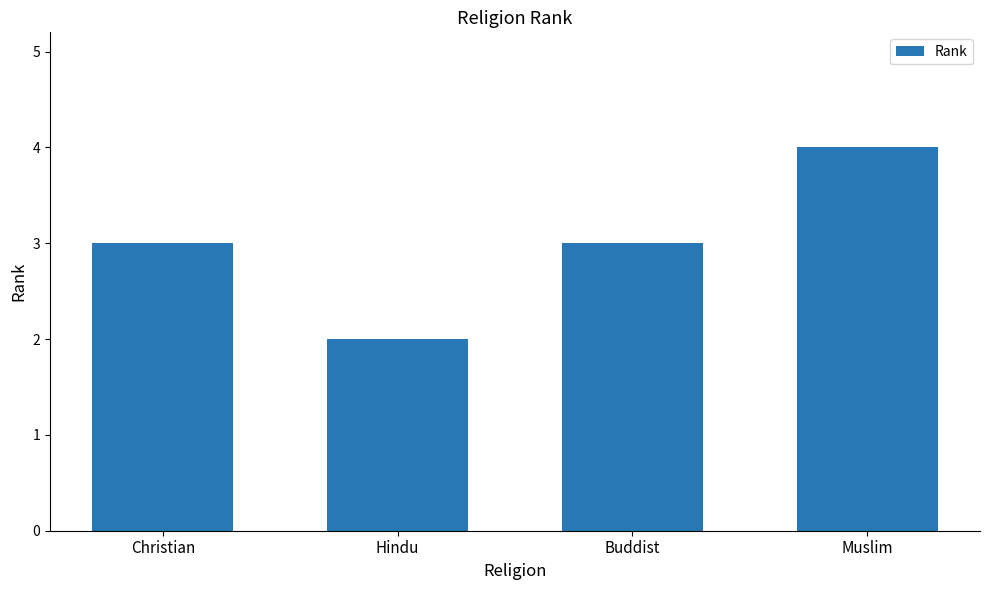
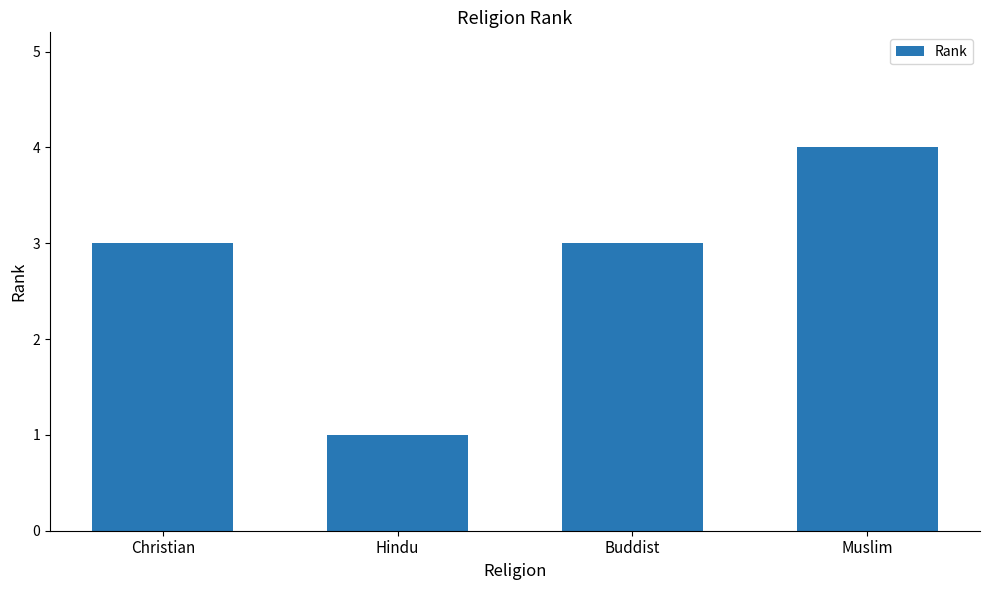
  {
    "Christian": 3,
-   "Hindu": 2,
+   "Hindu": 1,
    "Buddist": 3,
    "Muslim": 4
  }
